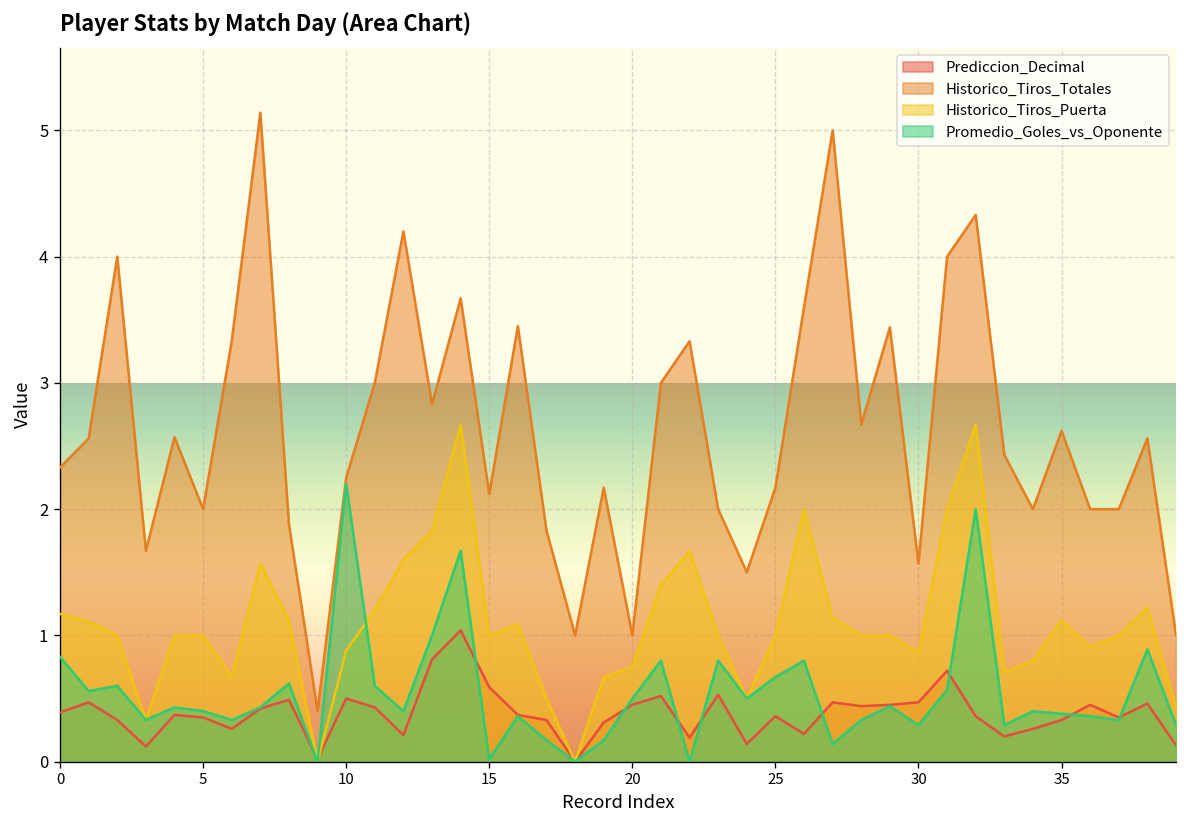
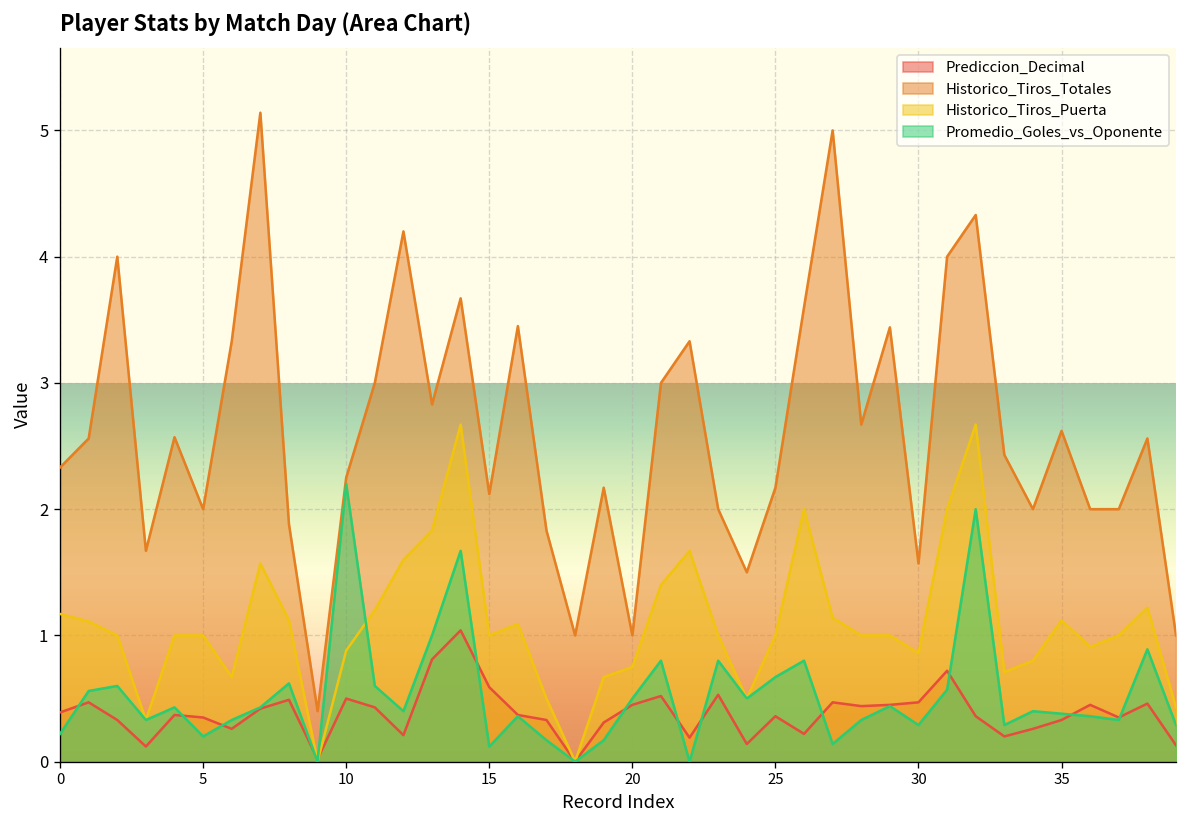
  {
    "Promedio_Goles_vs_Oponente": {
-     "0": 0.83,
-     "5": 0.4,
+     "0": 0.22,
+     "5": 0.2,
      "10": 2.20,
-     "15": 0.02,
+     "15": 0.12,
      "20": 0.50,
      "25": 0.67,
      "30": 0.29,
      "35": 0.38
    }
  }
